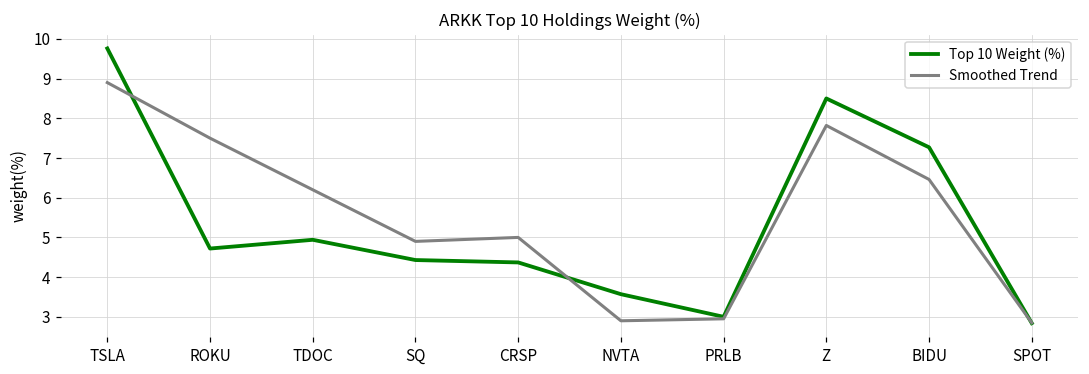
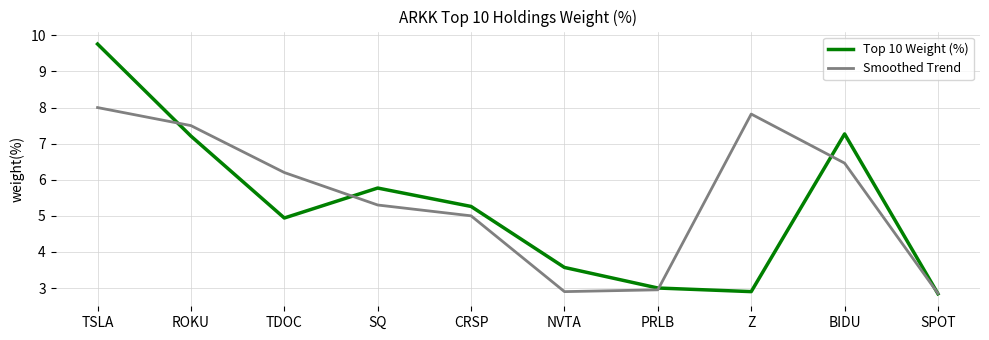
  {
    "Top 10 Weight (%)": {
      "TSLA": 9.8,
-     "ROKU": 4.7,
+     "ROKU": 7.2,
      "TDOC": 4.9,
-     "SQ": 4.4,
-     "CRSP": 4.4,
+     "SQ": 5.8,
+     "CRSP": 5.3,
      "NVTA": 3.6,
-     "Z": 8.5,
+     "Z": 2.9,
      "BIDU": 7.3
    },
    "Smoothed Trend": {
-     "TSLA": 8.9,
+     "TSLA": 8.0,
      "ROKU": 7.5,
      "TDOC": 6.2,
-     "SQ": 4.9,
+     "SQ": 5.3,
      "CRSP": 5.0,
      "NVTA": 2.9,
      "Z": 7.8,
      "BIDU": 6.5
    }
  }
